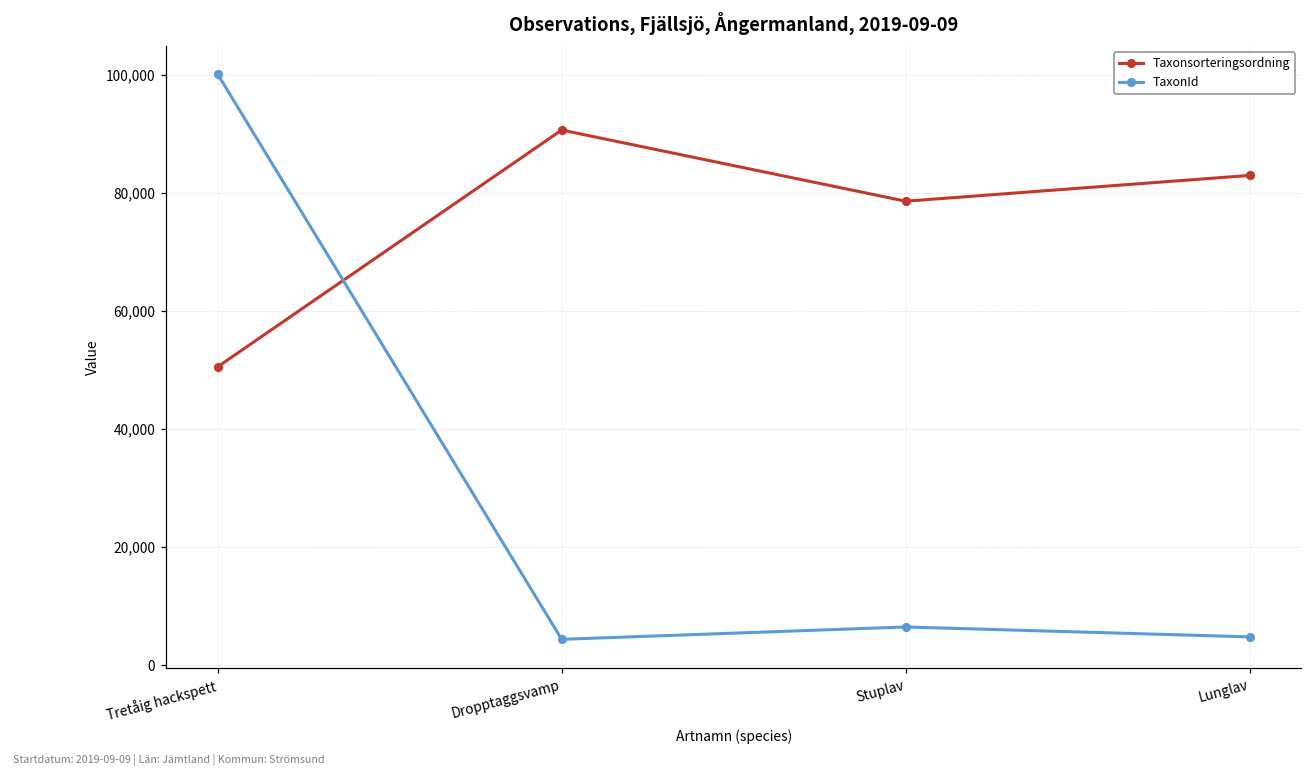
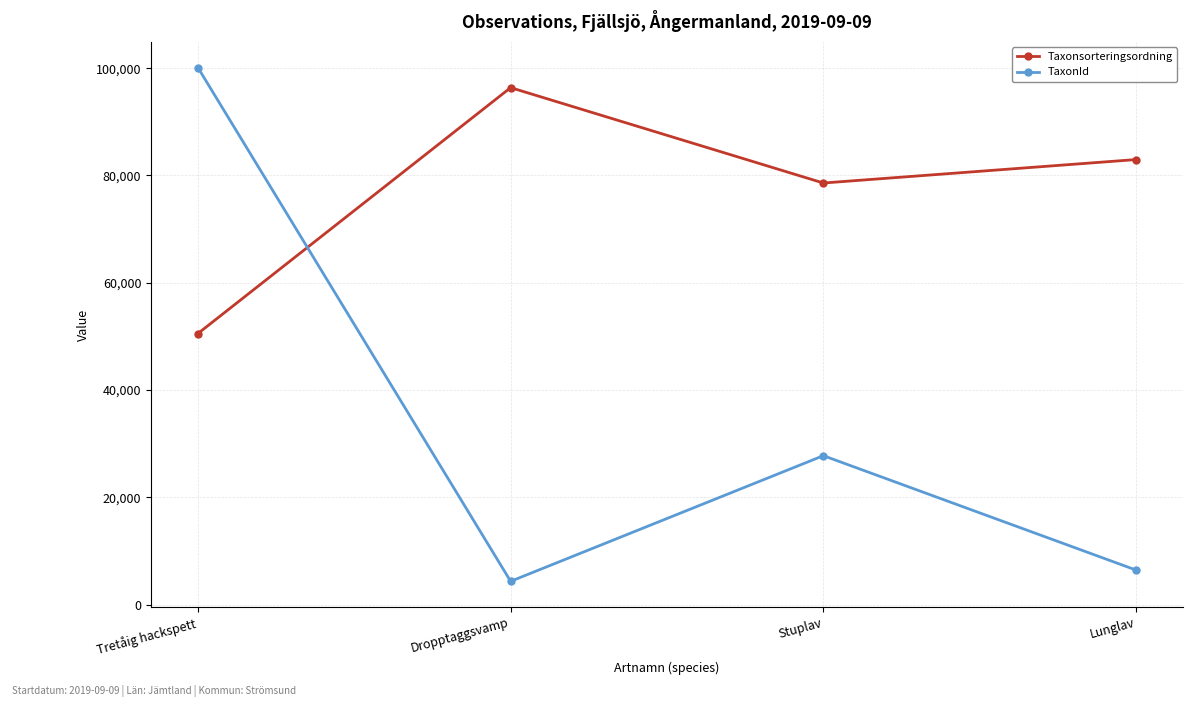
  {
    "Taxonsorteringsordning": {
      "Tretåig hackspett": "51,000",
-     "Dropptaggsvamp": "91,000",
+     "Dropptaggsvamp": "96,000",
      "Stuplav": "79,000",
      "Lunglav": "83,000"
    },
    "TaxonId": {
      "Tretåig hackspett": "100,000",
      "Dropptaggsvamp": "4,000",
-     "Stuplav": "6,000",
-     "Lunglav": "5,000"
+     "Stuplav": "28,000",
+     "Lunglav": "6,000"
    }
  }
